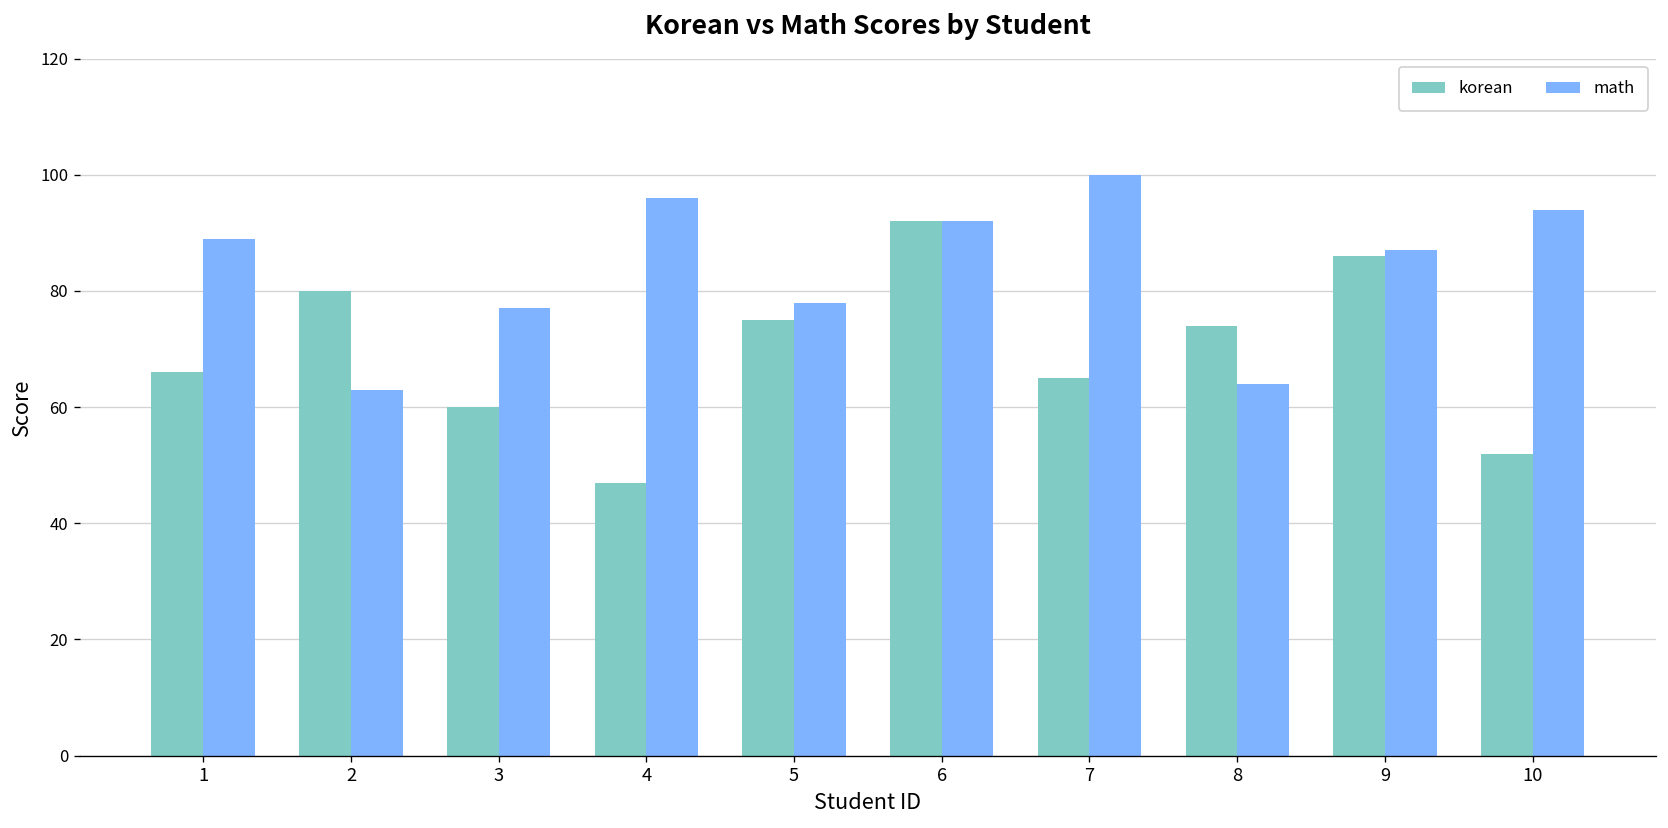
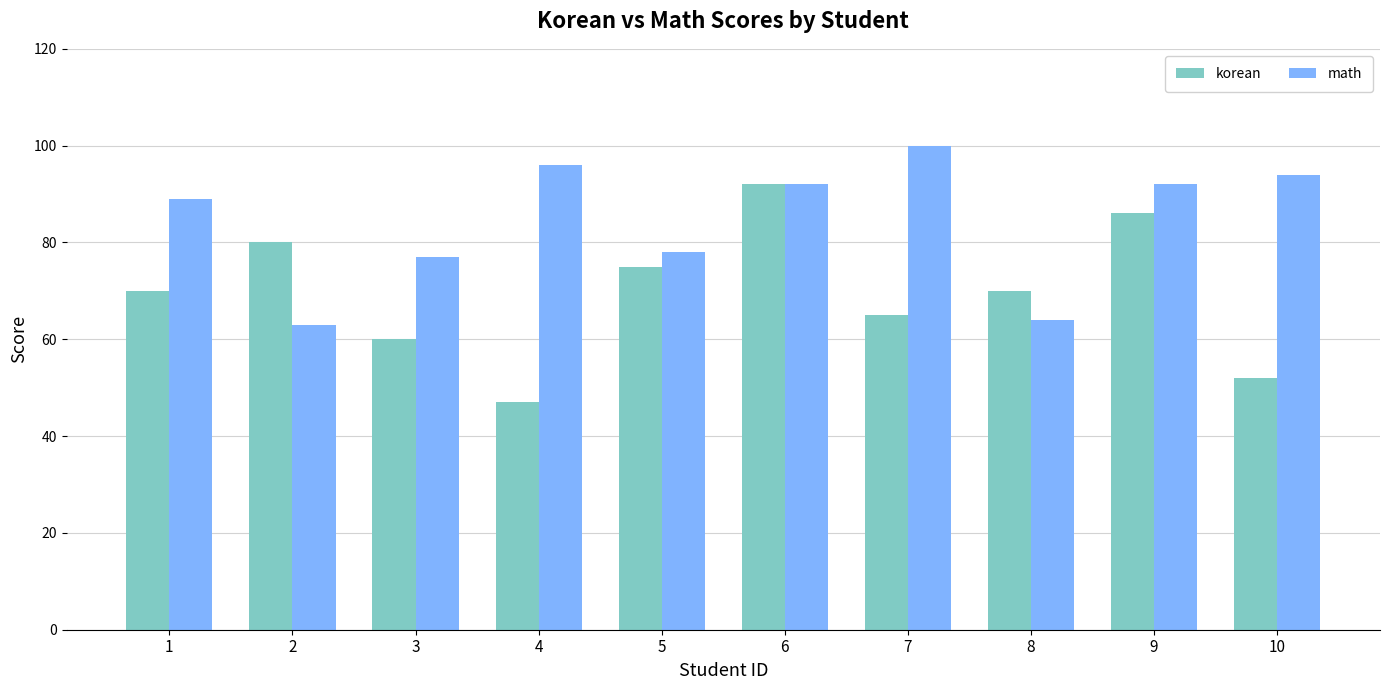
  {
    "korean": {
-     "1": 66,
+     "1": 70,
      "2": 80,
      "3": 60,
      "4": 47,
      "5": 75,
      "6": 92,
      "7": 65,
-     "8": 74,
+     "8": 70,
      "9": 86,
      "10": 52
    },
    "math": {
      "1": 89,
      "2": 63,
      "3": 77,
      "4": 96,
      "5": 78,
      "6": 92,
      "7": 100,
      "8": 64,
-     "9": 87,
+     "9": 92,
      "10": 94
    }
  }
